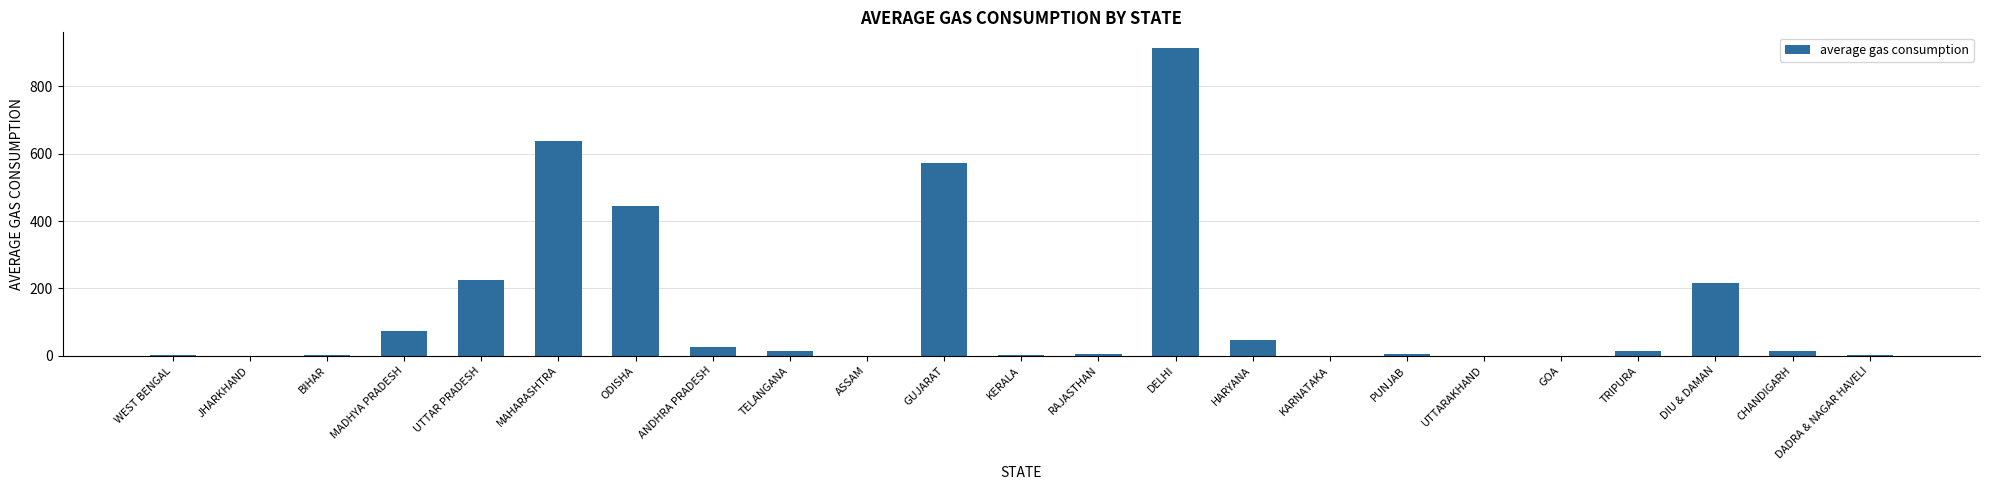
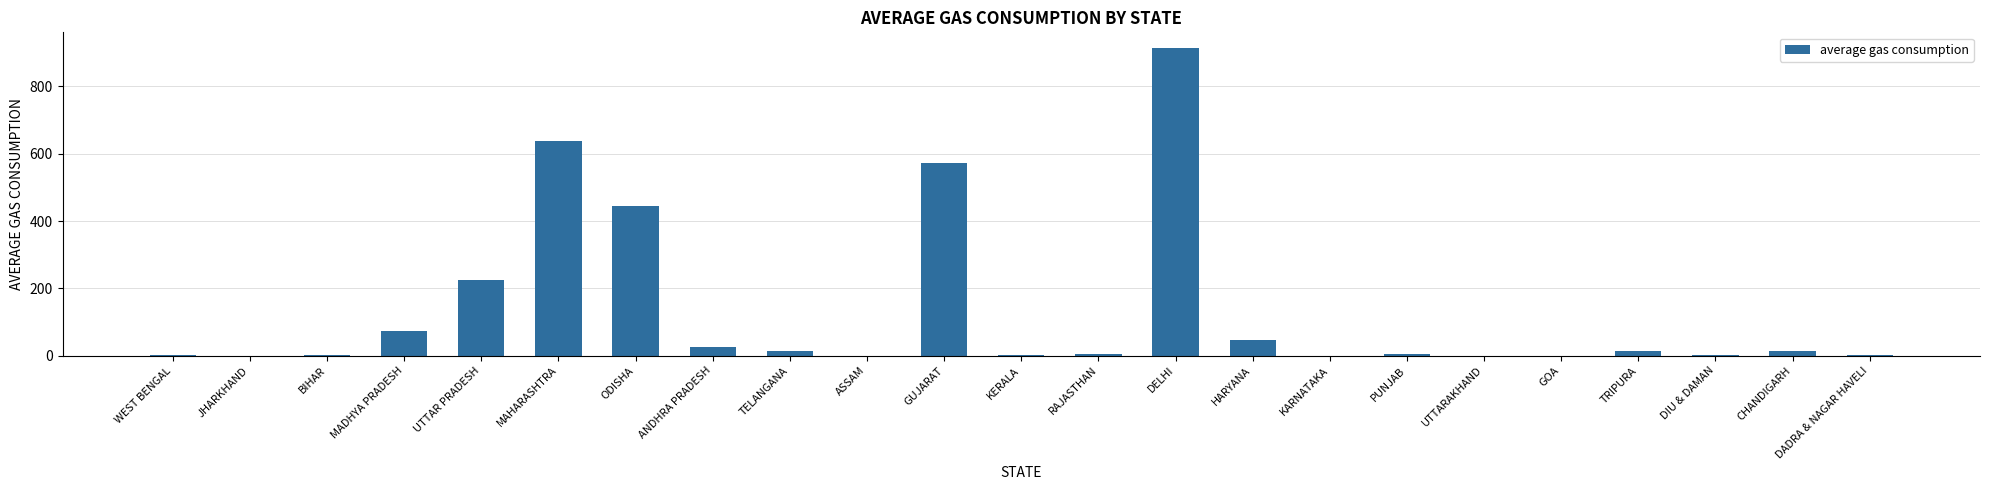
  {
    "MADHYA PRADESH": 70,
    "UTTAR PRADESH": 220,
    "MAHARASHTRA": 640,
    "ODISHA": 440,
    "ANDHRA PRADESH": 30,
    "TELANGANA": 10,
    "GUJARAT": 570,
    "DELHI": 920,
    "HARYANA": 50,
    "TRIPURA": 10,
-   "DIU & DAMAN": 210,
+   "DIU & DAMAN": 0,
    "CHANDIGARH": 10
  }
